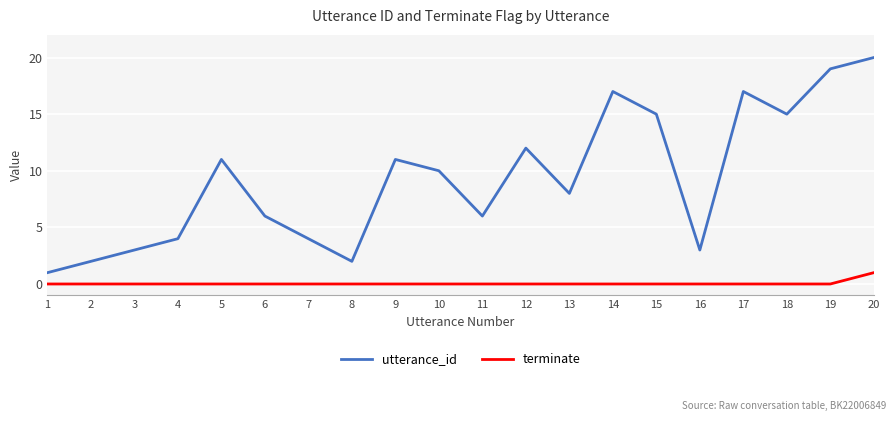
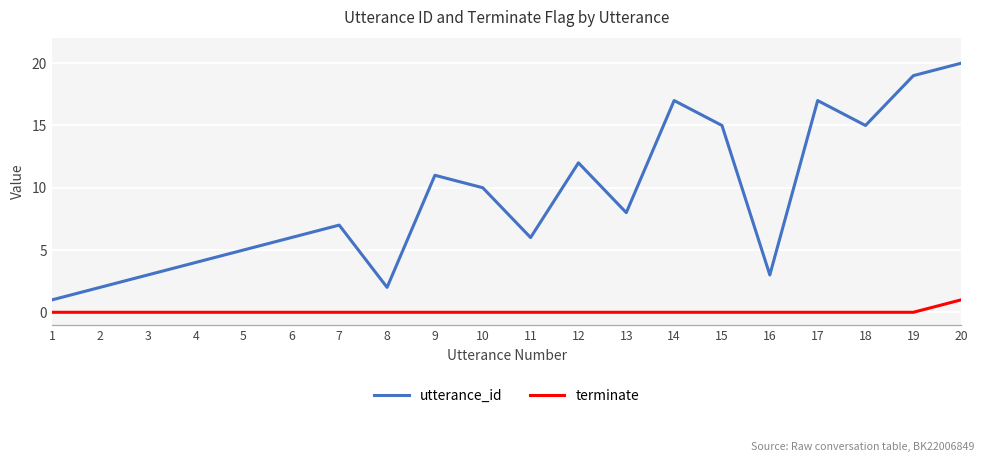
  {
    "utterance_id": {
      "1": 1,
      "2": 2,
      "3": 3,
      "4": 4,
-     "5": 11,
+     "5": 5,
      "6": 6,
-     "7": 4,
+     "7": 7,
      "8": 2,
      "9": 11,
      "10": 10,
      "11": 6,
      "12": 12,
      "13": 8,
      "14": 17,
      "15": 15,
      "16": 3,
      "17": 17,
      "18": 15,
      "19": 19,
      "20": 20
    },
    "terminate": {
      "1": 0,
      "2": 0,
      "3": 0,
      "4": 0,
      "5": 0,
      "6": 0,
      "7": 0,
      "8": 0,
      "9": 0,
      "10": 0,
      "11": 0,
      "12": 0,
      "13": 0,
      "14": 0,
      "15": 0,
      "16": 0,
      "17": 0,
      "18": 0,
      "19": 0,
      "20": 1
    }
  }
